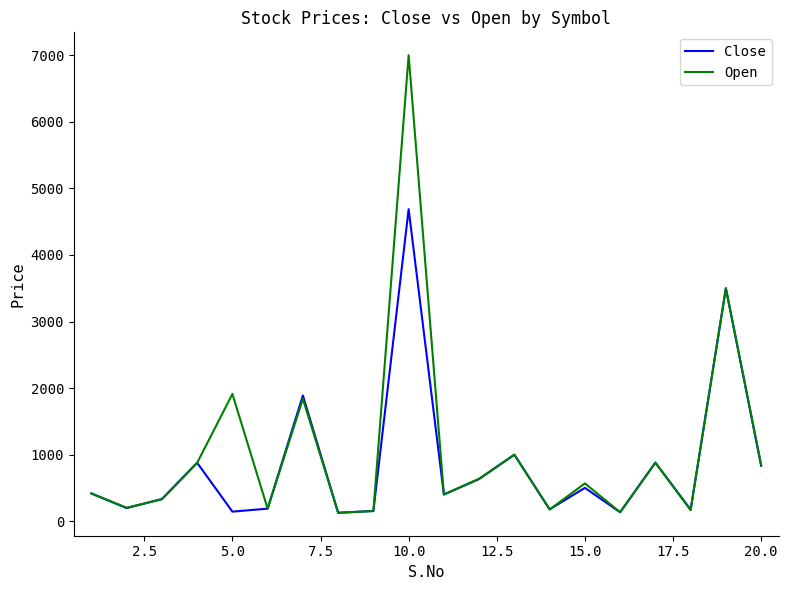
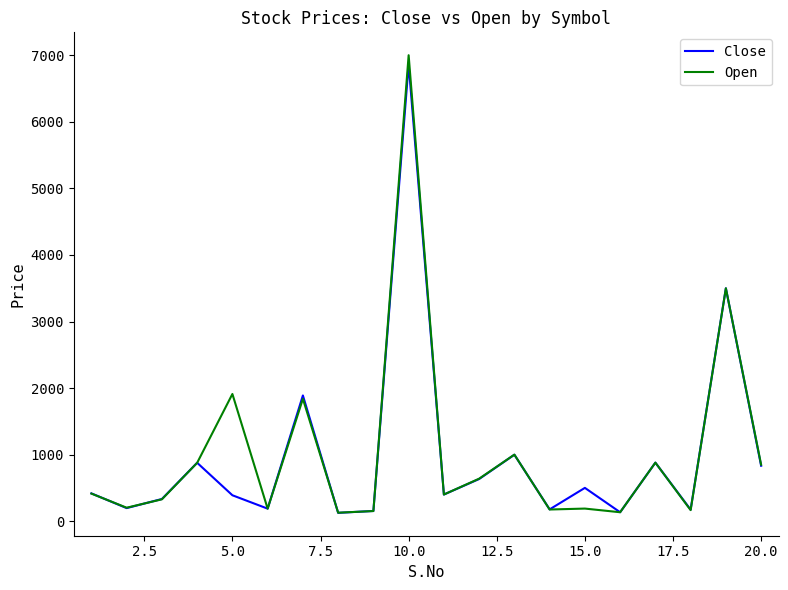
  {
    "Close": {
-     "5.0": 100,
-     "10.0": 4700,
+     "5.0": 400,
+     "10.0": 6900,
      "15.0": 500
    },
    "Open": {
      "5.0": 1900,
      "10.0": 7000,
-     "15.0": 600
+     "15.0": 200
    }
  }
